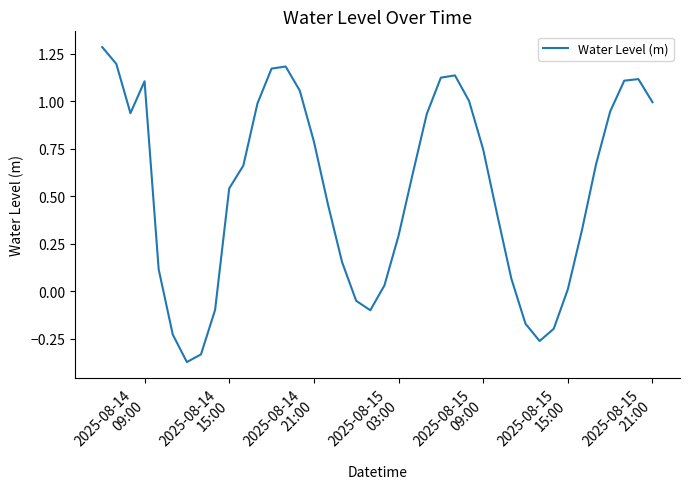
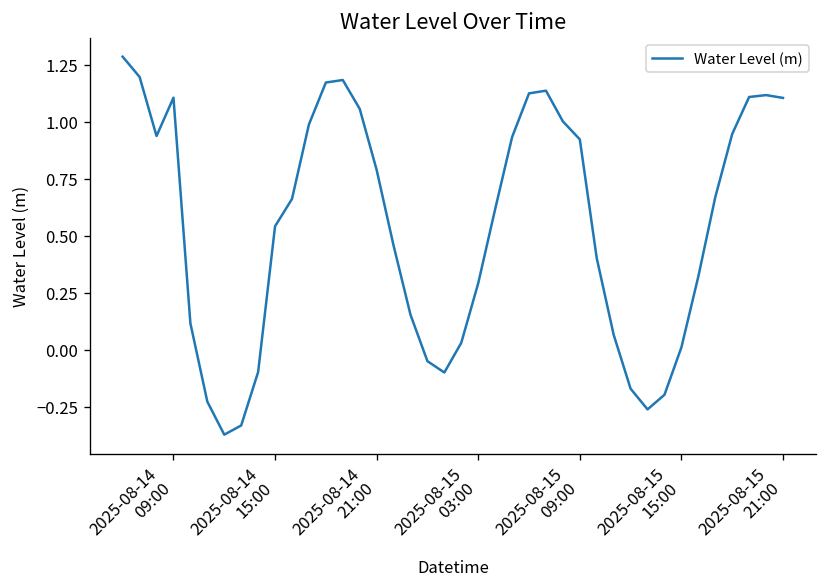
  {
    "2025-08-14 09:00": 1.11,
    "2025-08-14 15:00": 0.54,
    "2025-08-14 21:00": 0.79,
    "2025-08-15 03:00": 0.29,
-   "2025-08-15 09:00": 0.75,
+   "2025-08-15 09:00": 0.92,
    "2025-08-15 15:00": 0.01,
-   "2025-08-15 21:00": 0.99
+   "2025-08-15 21:00": 1.10
  }
